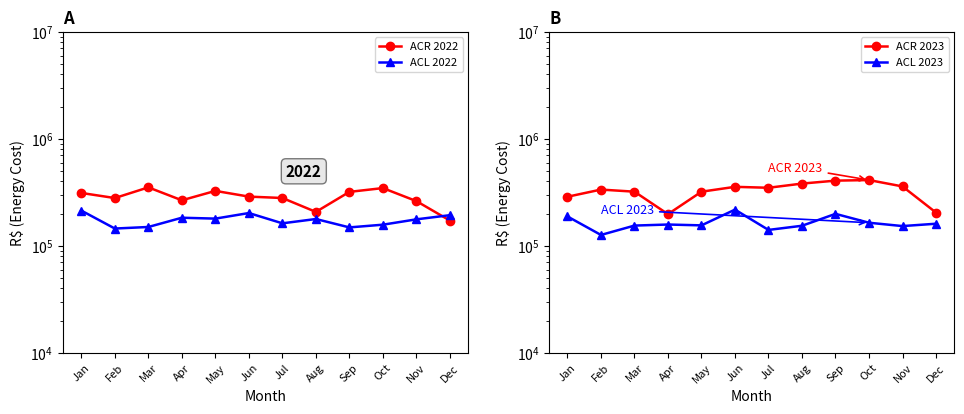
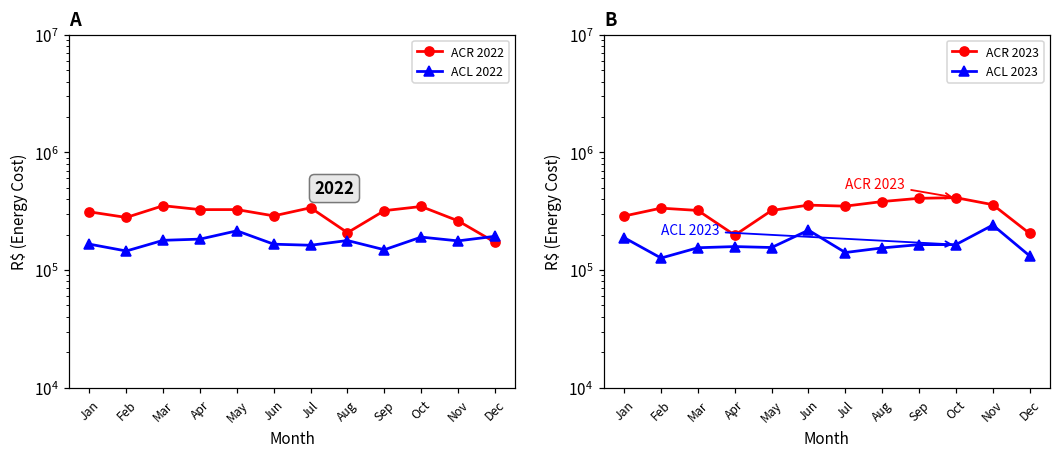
  {
    "A": {
      "ACR 2022": {
        "Jan": 310000,
        "Feb": 280000,
        "Mar": 350000,
-       "Apr": 270000,
+       "Apr": 330000,
        "May": 330000,
        "Jun": 290000,
-       "Jul": 280000,
+       "Jul": 340000,
        "Aug": 210000,
        "Sep": 320000,
        "Oct": 350000,
        "Nov": 260000,
        "Dec": 170000
      },
      "ACL 2022": {
-       "Jan": 210000,
+       "Jan": 170000,
        "Feb": 150000,
-       "Mar": 150000,
+       "Mar": 180000,
        "Apr": 180000,
-       "May": 180000,
-       "Jun": 200000,
+       "May": 220000,
+       "Jun": 170000,
        "Jul": 160000,
        "Aug": 180000,
        "Sep": 150000,
-       "Oct": 160000,
+       "Oct": 190000,
        "Nov": 180000,
        "Dec": 190000
      }
    },
    "B": {
      "ACR 2023": {
        "Jan": 290000,
        "Feb": 340000,
        "Mar": 320000,
        "May": 320000,
        "Jun": 360000,
        "Jul": 350000,
        "Aug": 380000,
        "Oct": 410000,
        "Nov": 360000,
        "Dec": 200000
      },
      "ACL 2023": {
        "Jan": 190000,
        "Feb": 130000,
        "Mar": 150000,
        "May": 160000,
        "Jul": 140000,
        "Aug": 150000,
-       "Sep": 200000,
+       "Sep": 160000,
        "Oct": 160000,
-       "Nov": 150000,
-       "Dec": 160000
+       "Nov": 240000,
+       "Dec": 130000
      }
    }
  }
